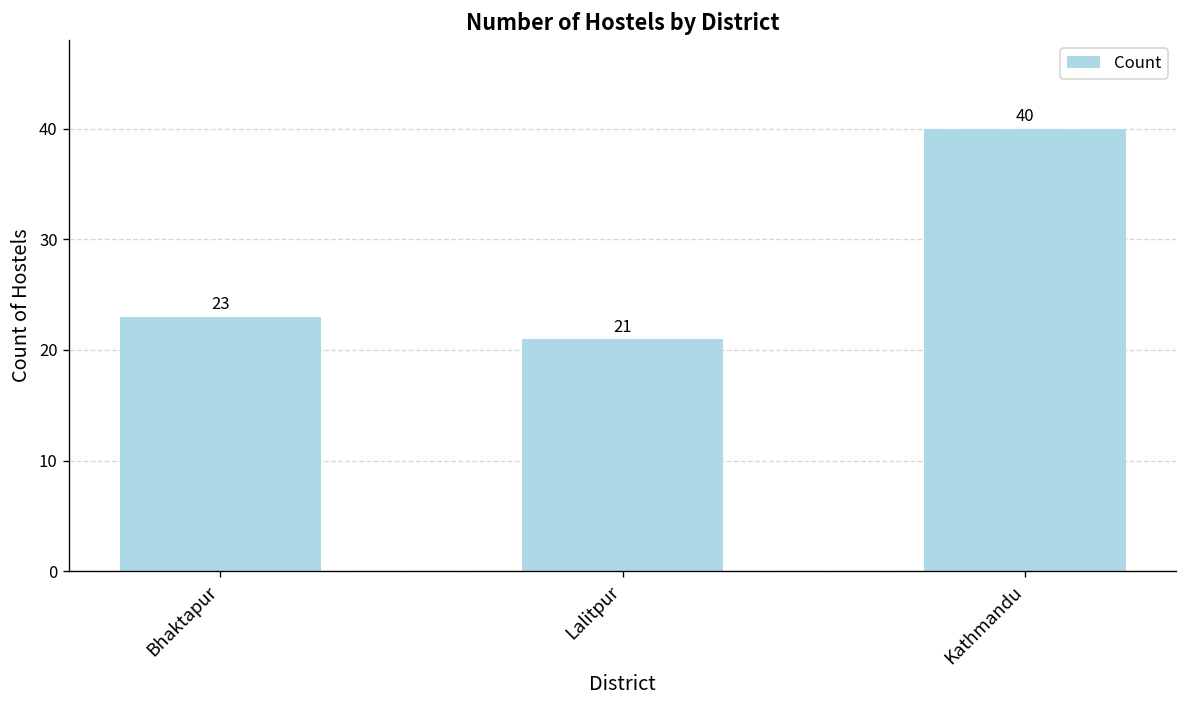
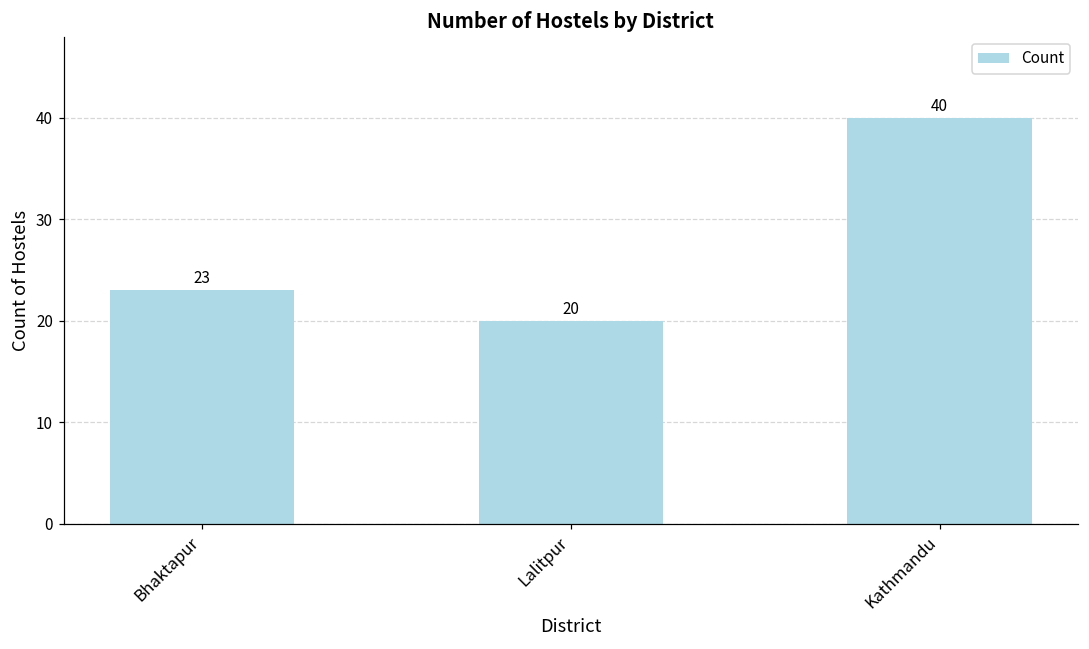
  {
    "Bhaktapur": 23,
-   "Lalitpur": 21,
+   "Lalitpur": 20,
    "Kathmandu": 40
  }
